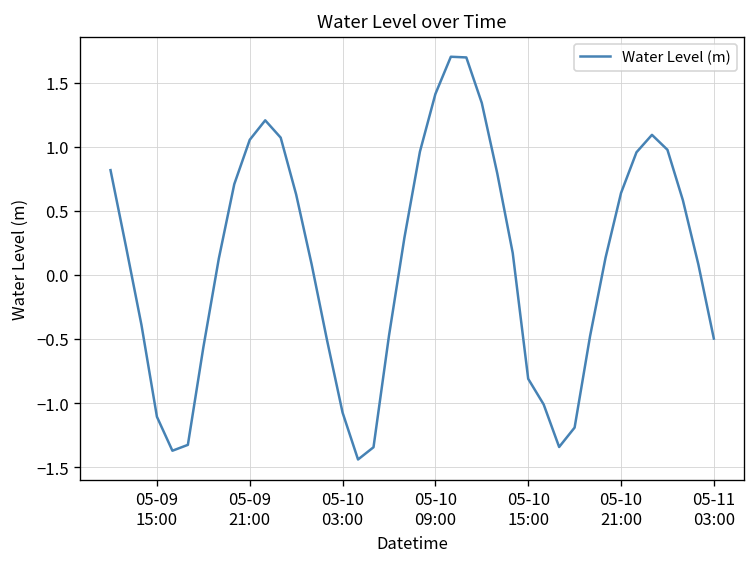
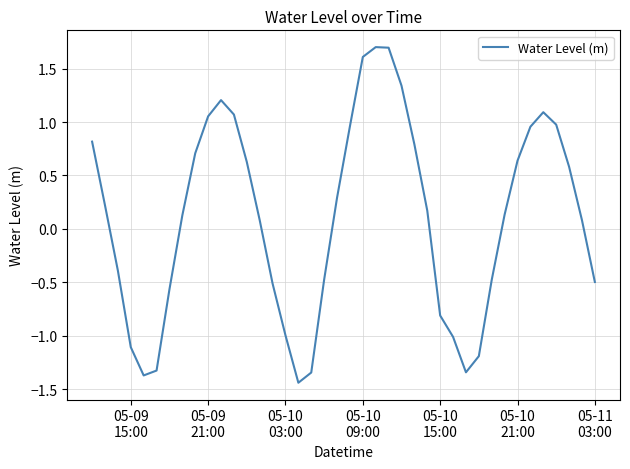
  {
    "05-09 15:00": -1.11,
    "05-09 21:00": 1.05,
-   "05-10 03:00": -1.07,
-   "05-10 09:00": 1.41,
+   "05-10 03:00": -1.00,
+   "05-10 09:00": 1.61,
    "05-10 15:00": -0.81,
    "05-10 21:00": 0.64,
    "05-11 03:00": -0.50
  }
